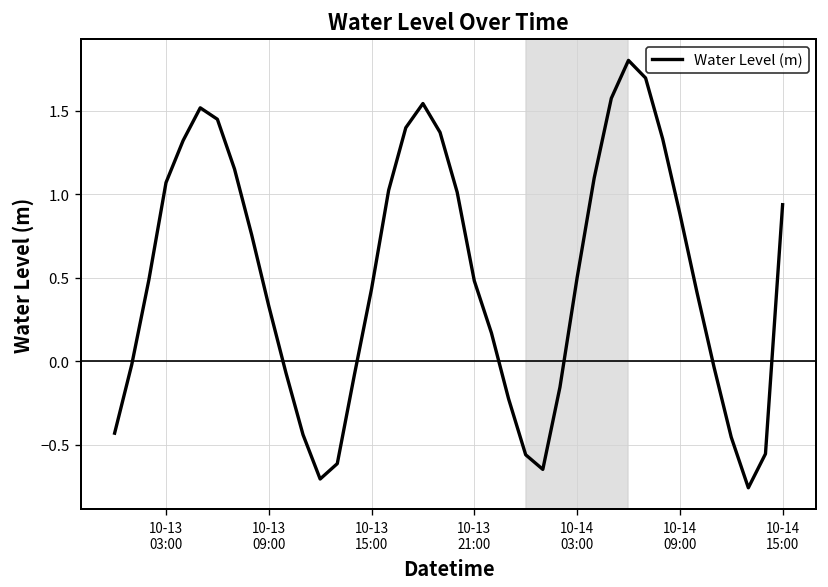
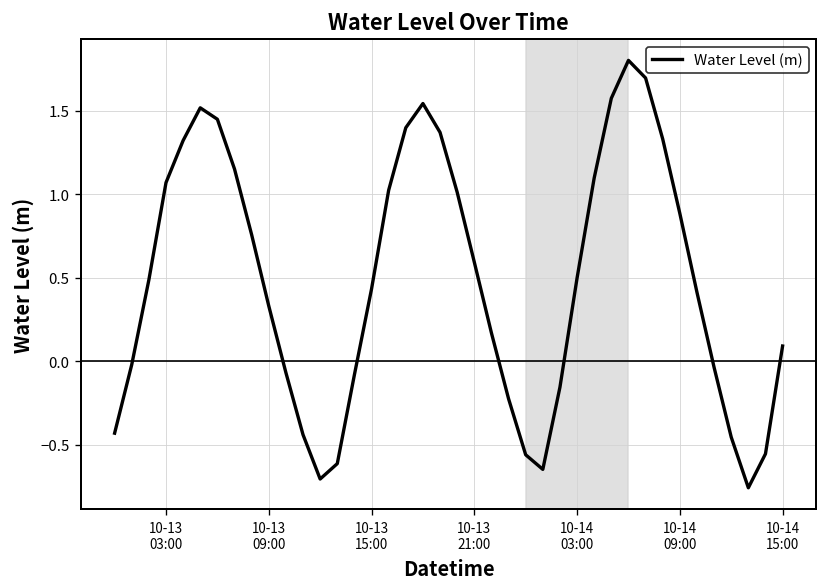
  {
    "10-13 03:00": 1.07,
    "10-13 09:00": 0.33,
    "10-13 15:00": 0.43,
-   "10-13 21:00": 0.48,
+   "10-13 21:00": 0.59,
    "10-14 03:00": 0.50,
    "10-14 09:00": 0.88,
-   "10-14 15:00": 0.94
+   "10-14 15:00": 0.09
  }
